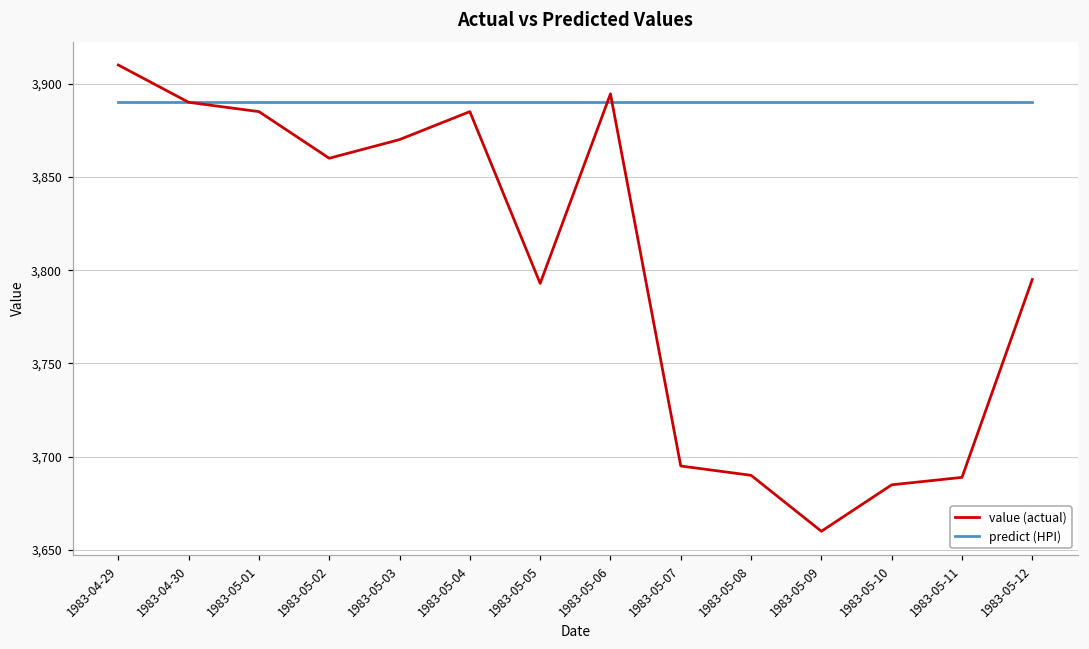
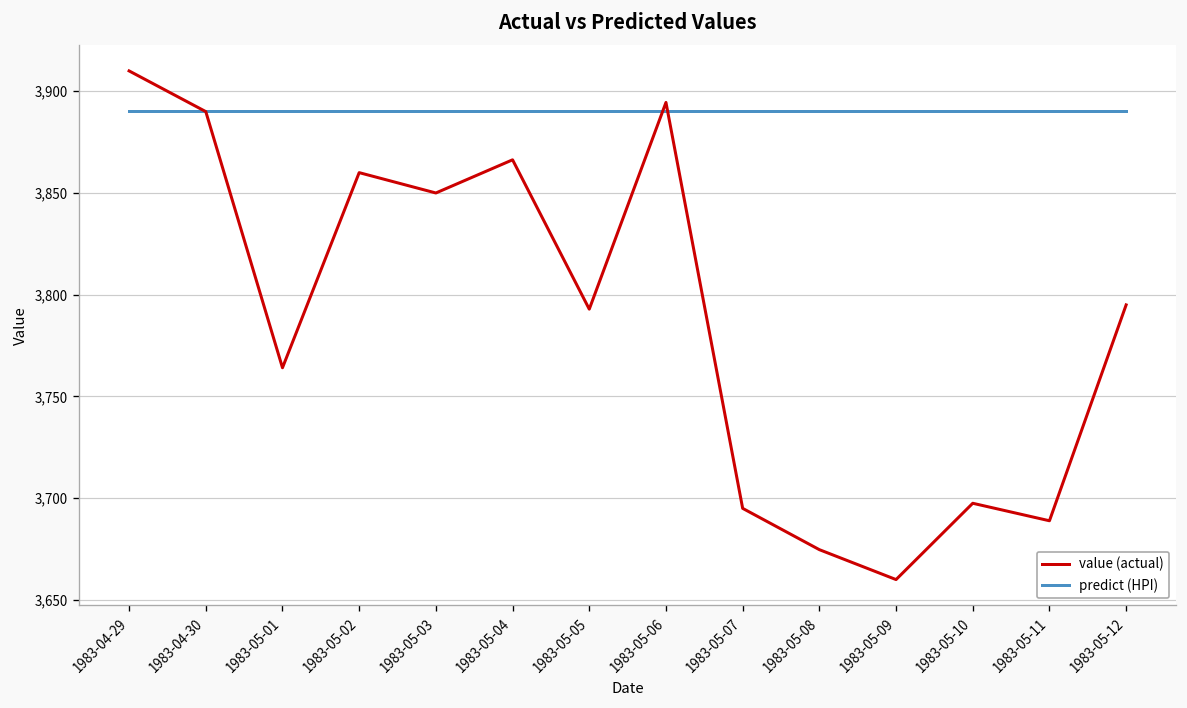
  {
    "value (actual)": {
      "1983-04-29": "3,910",
-     "1983-05-01": "3,885",
+     "1983-05-01": "3,764",
      "1983-05-02": "3,860",
-     "1983-05-03": "3,870",
-     "1983-05-04": "3,885",
+     "1983-05-03": "3,850",
+     "1983-05-04": "3,866",
      "1983-05-05": "3,793",
      "1983-05-06": "3,895",
      "1983-05-07": "3,695",
-     "1983-05-08": "3,690",
+     "1983-05-08": "3,675",
      "1983-05-09": "3,660",
-     "1983-05-10": "3,685",
+     "1983-05-10": "3,698",
      "1983-05-11": "3,689",
      "1983-05-12": "3,795"
    },
    "predict (HPI)": {
      "1983-04-29": "3,890",
      "1983-05-01": "3,890",
      "1983-05-02": "3,890",
      "1983-05-03": "3,890",
      "1983-05-04": "3,890",
      "1983-05-05": "3,890",
      "1983-05-06": "3,890",
      "1983-05-07": "3,890",
      "1983-05-08": "3,890",
      "1983-05-09": "3,890",
      "1983-05-10": "3,890",
      "1983-05-11": "3,890",
      "1983-05-12": "3,890"
    }
  }
